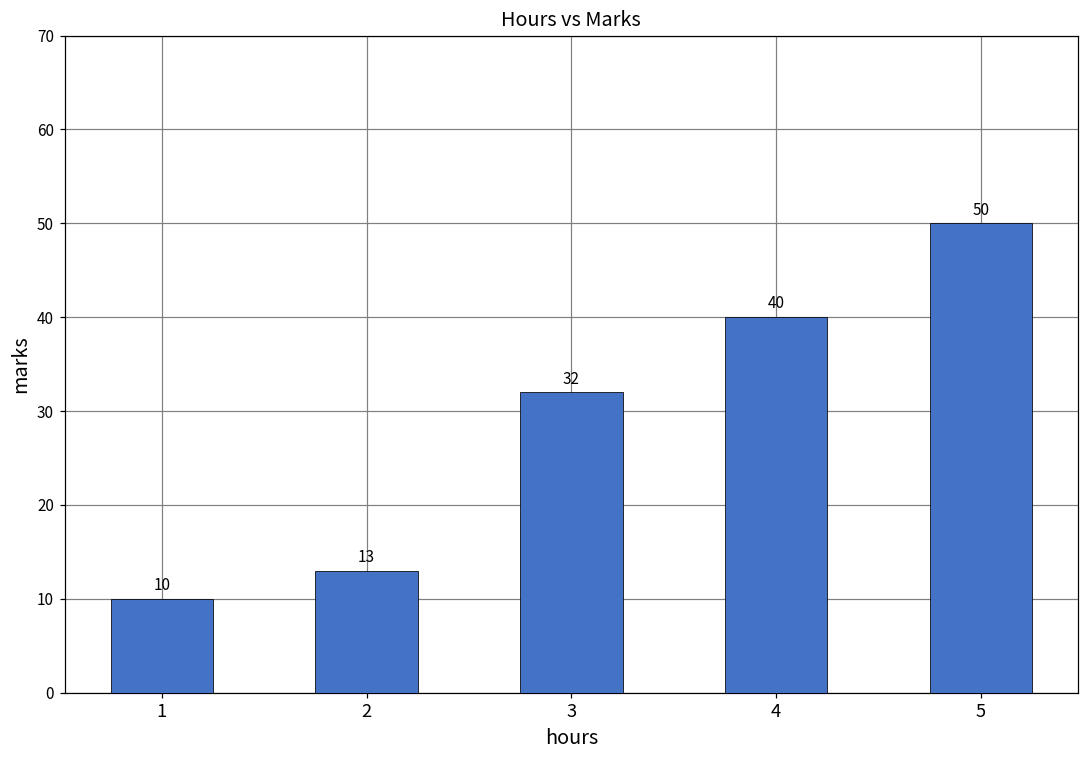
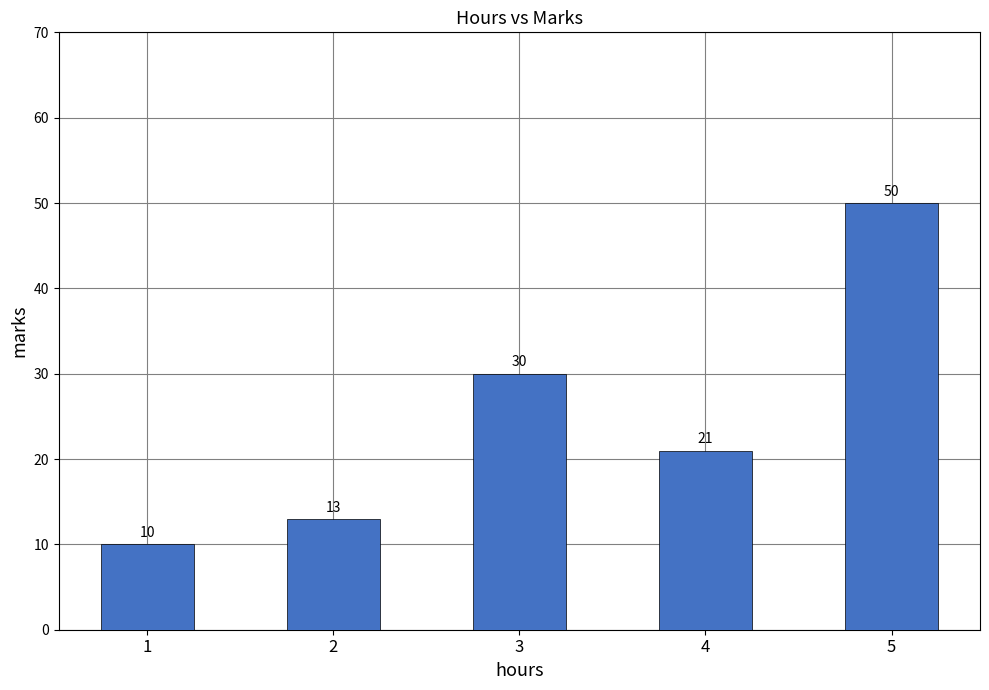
  {
    "1": 10,
    "2": 13,
-   "3": 32,
-   "4": 40,
+   "3": 30,
+   "4": 21,
    "5": 50
  }
